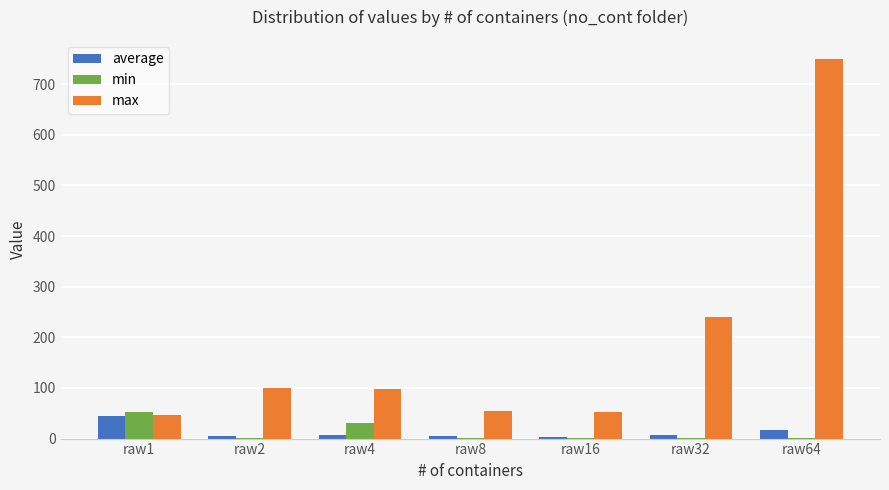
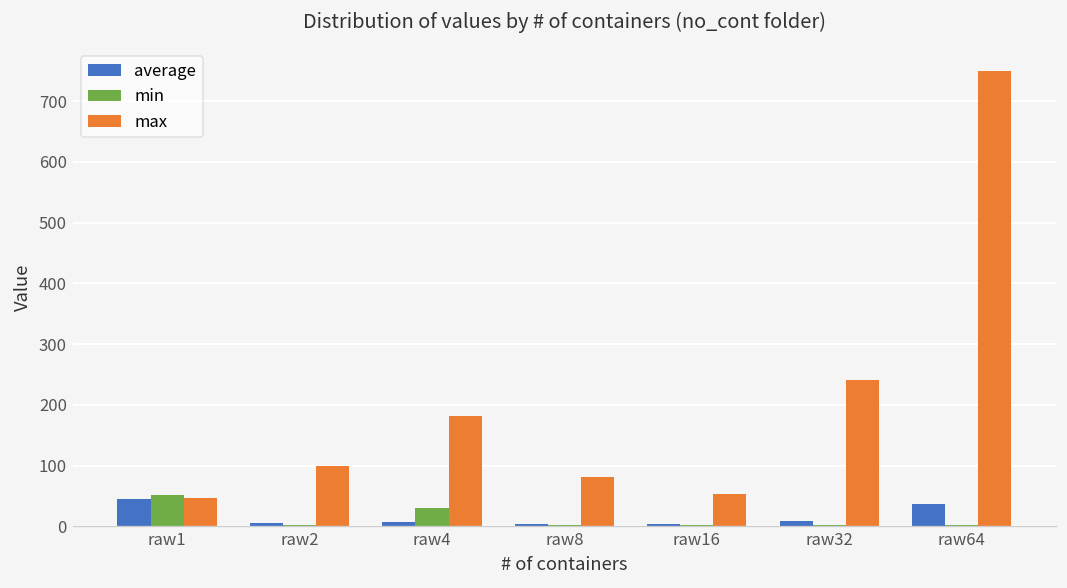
  {
    "average": {
      "raw1": 50,
      "raw2": 10,
      "raw4": 10,
      "raw32": 10,
-     "raw64": 20
+     "raw64": 40
    },
    "min": {
      "raw1": 50,
      "raw4": 30
    },
    "max": {
      "raw1": 50,
      "raw2": 100,
-     "raw4": 100,
-     "raw8": 50,
+     "raw4": 180,
+     "raw8": 80,
      "raw16": 50,
      "raw32": 240,
      "raw64": 750
    }
  }
